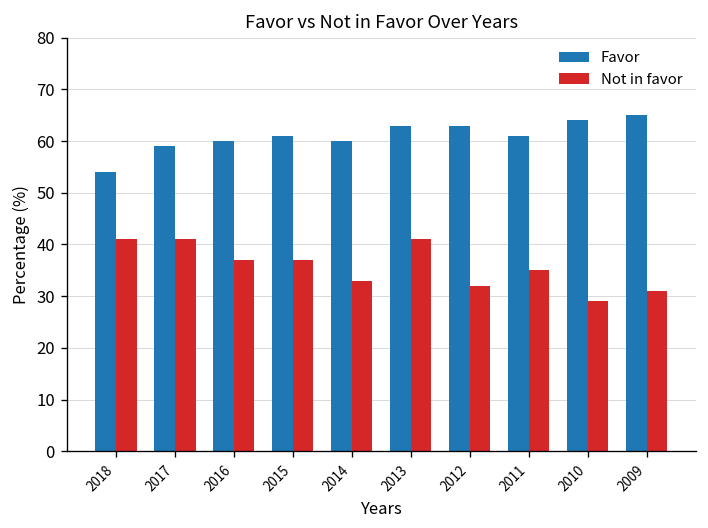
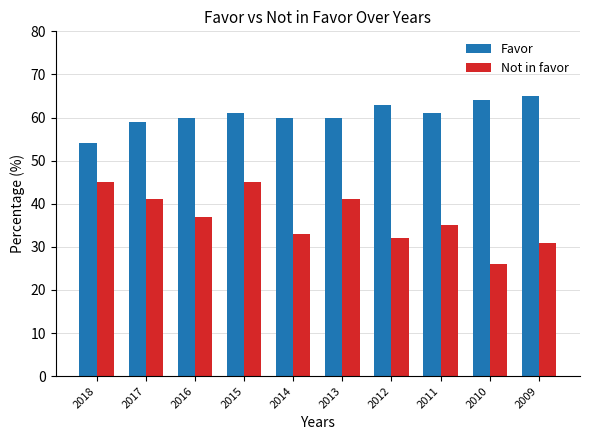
  {
    "Favor": {
      "2018": 54,
      "2017": 59,
      "2016": 60,
      "2015": 61,
      "2014": 60,
-     "2013": 63,
+     "2013": 60,
      "2012": 63,
      "2011": 61,
      "2010": 64,
      "2009": 65
    },
    "Not in favor": {
-     "2018": 41,
+     "2018": 45,
      "2017": 41,
      "2016": 37,
-     "2015": 37,
+     "2015": 45,
      "2014": 33,
      "2013": 41,
      "2012": 32,
      "2011": 35,
-     "2010": 29,
+     "2010": 26,
      "2009": 31
    }
  }
